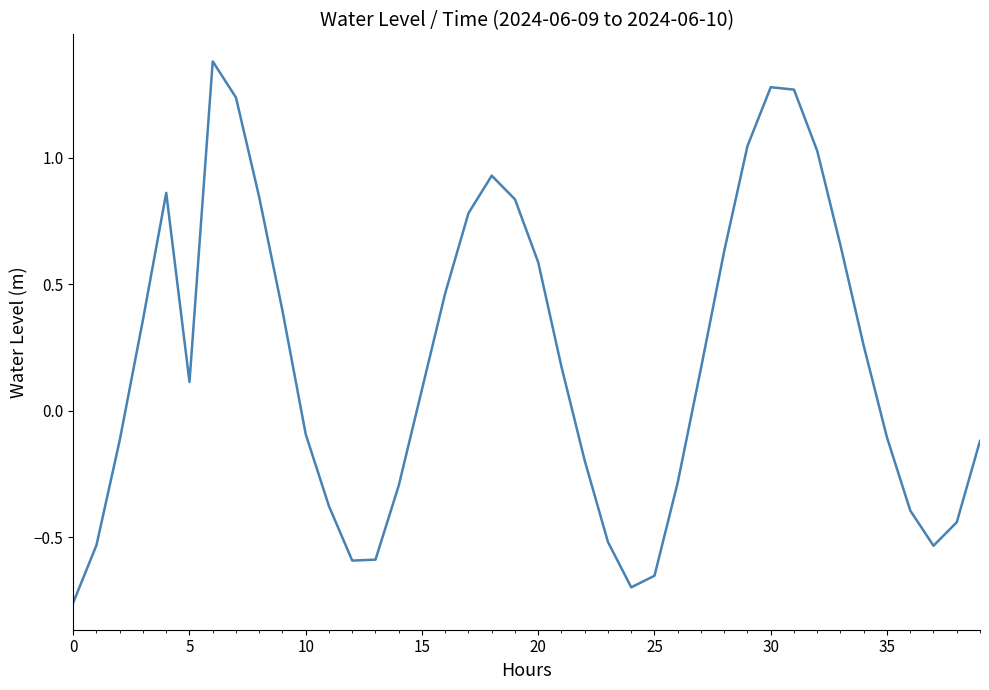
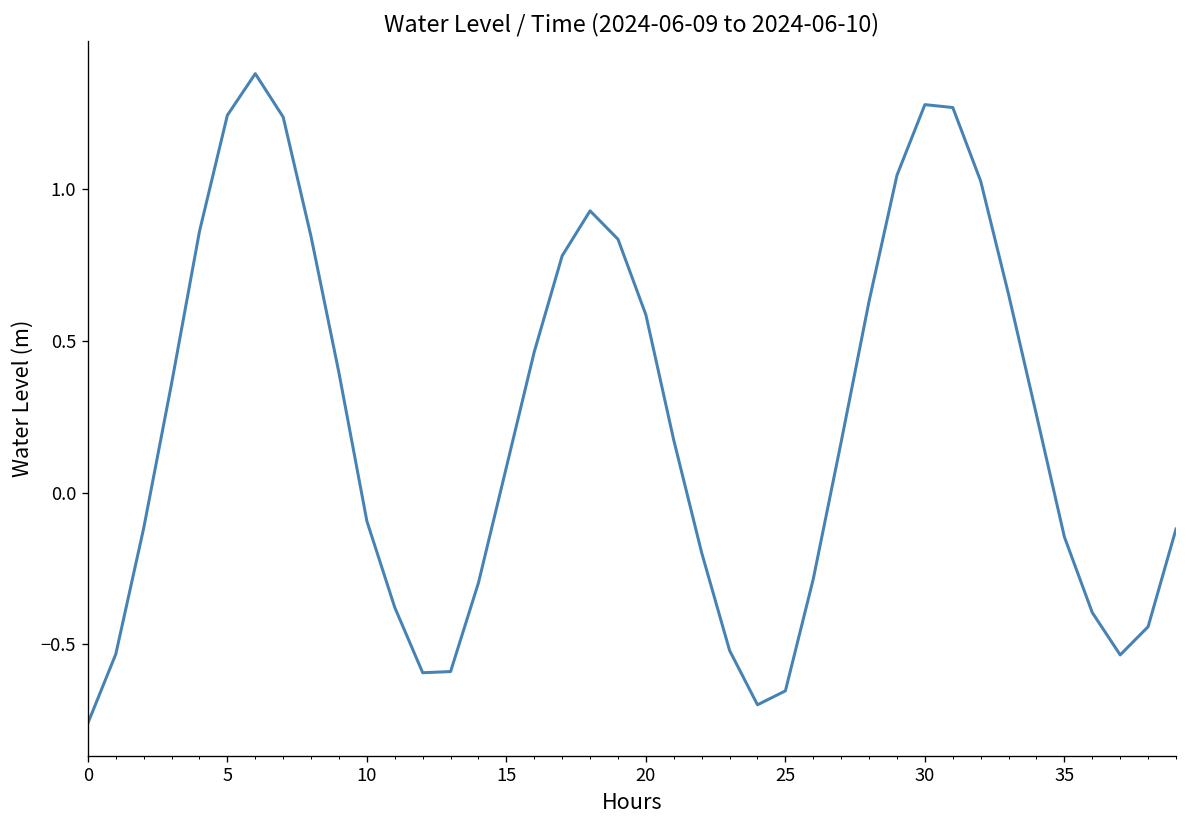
  {
    "0": -0.76,
-   "5": 0.11,
+   "5": 1.24,
    "10": -0.09,
    "15": 0.08,
    "20": 0.59,
    "25": -0.65,
    "30": 1.28,
-   "35": -0.11
+   "35": -0.15
  }
